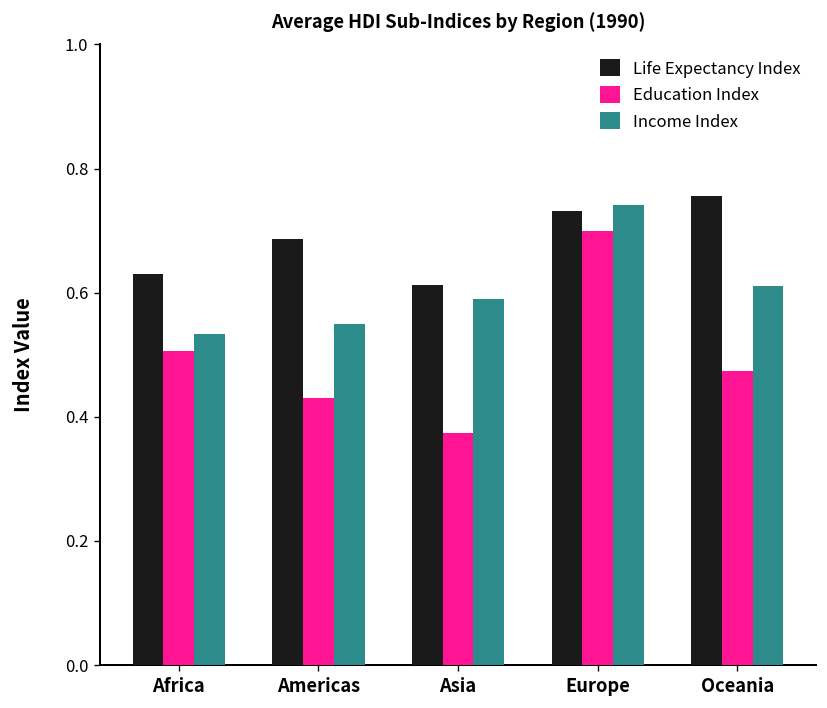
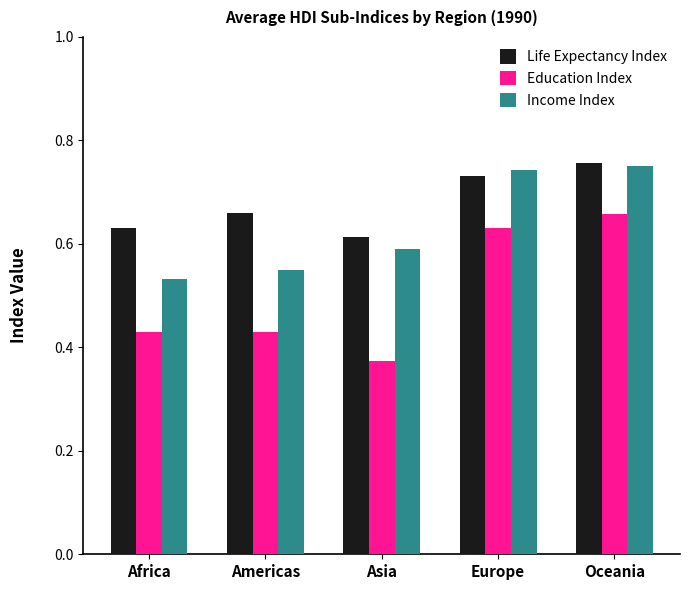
  {
    "Life Expectancy Index": {
      "Africa": 0.63,
-     "Americas": 0.69,
+     "Americas": 0.66,
      "Asia": 0.61,
      "Europe": 0.73,
      "Oceania": 0.76
    },
    "Education Index": {
-     "Africa": 0.51,
+     "Africa": 0.43,
      "Americas": 0.43,
      "Asia": 0.37,
-     "Europe": 0.70,
-     "Oceania": 0.47
+     "Europe": 0.63,
+     "Oceania": 0.66
    },
    "Income Index": {
      "Africa": 0.53,
      "Americas": 0.55,
      "Asia": 0.59,
      "Europe": 0.74,
-     "Oceania": 0.61
+     "Oceania": 0.75
    }
  }
